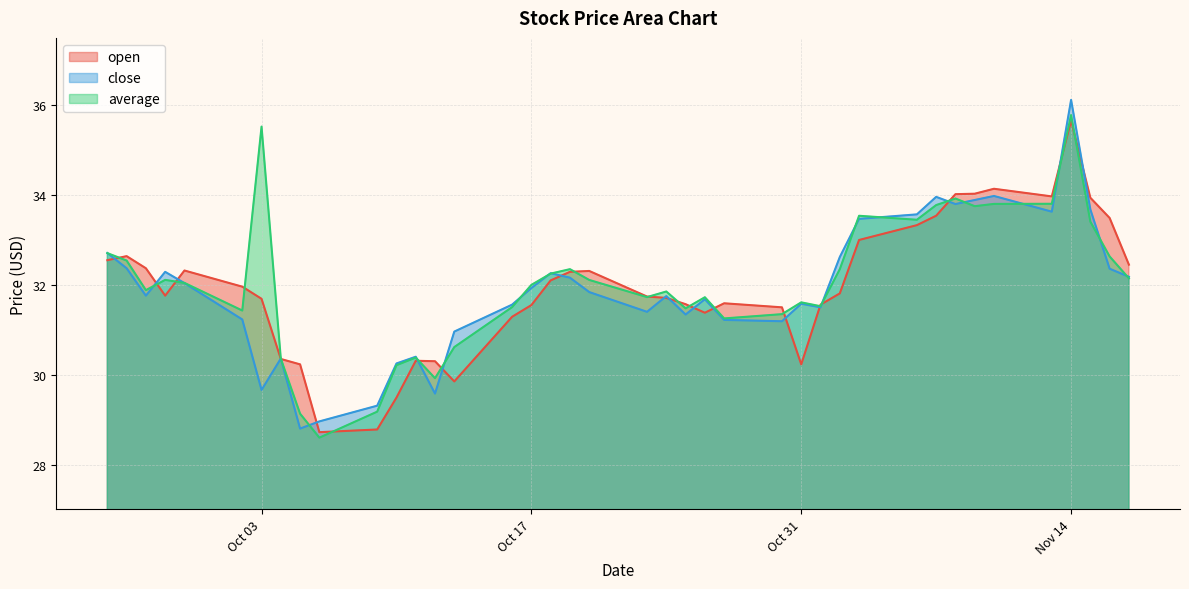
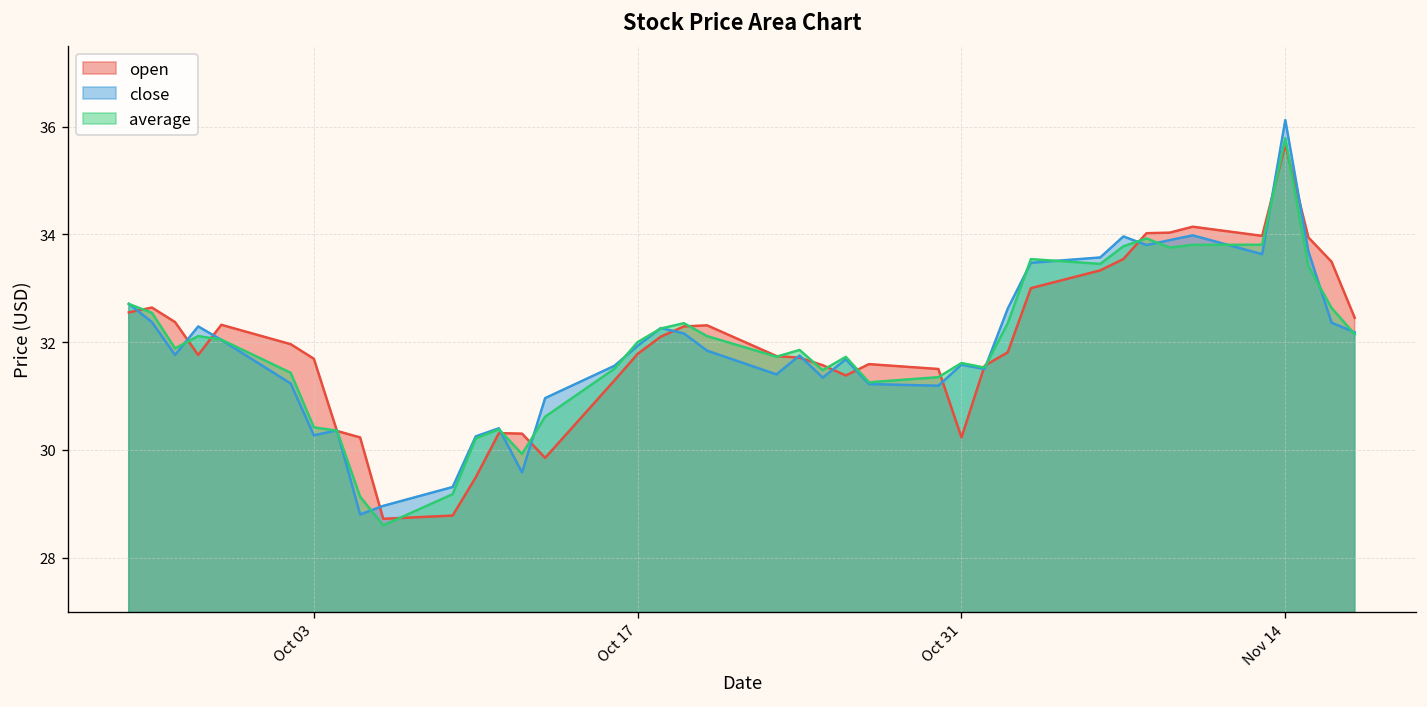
  {
    "open": {
      "Oct 03": 31.7,
-     "Oct 17": 31.6,
+     "Oct 17": 31.8,
      "Oct 31": 30.2,
      "Nov 14": 35.7
    },
    "close": {
-     "Oct 03": 29.7,
+     "Oct 03": 30.3,
      "Oct 17": 31.9,
      "Nov 14": 36.1
    },
    "average": {
-     "Oct 03": 35.5,
+     "Oct 03": 30.4,
      "Oct 17": 32.0,
      "Nov 14": 35.8
    }
  }
